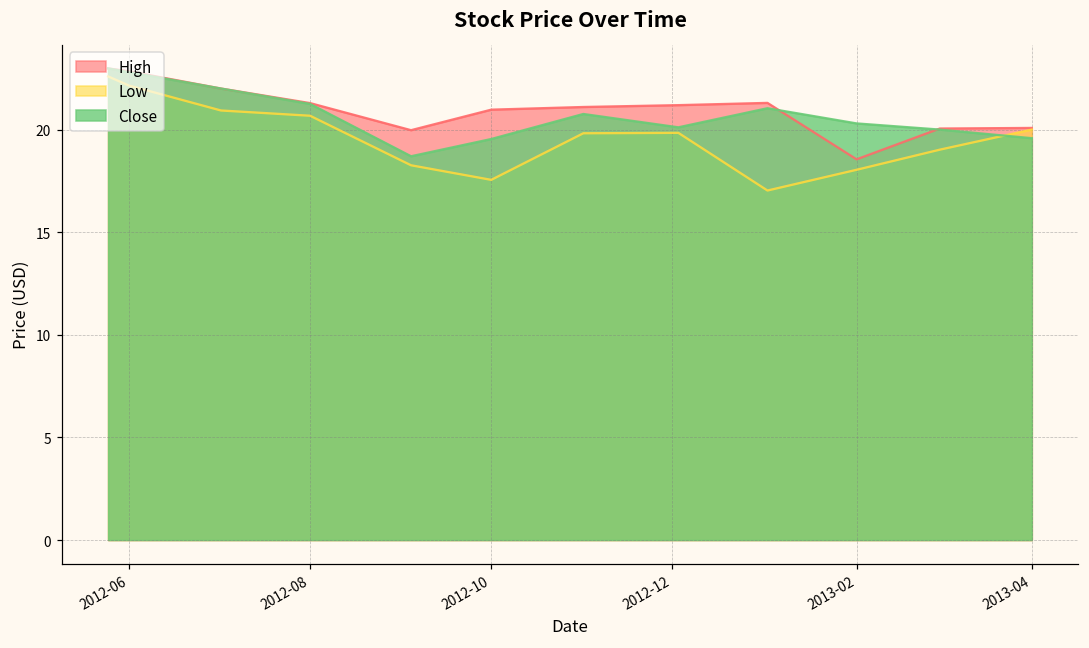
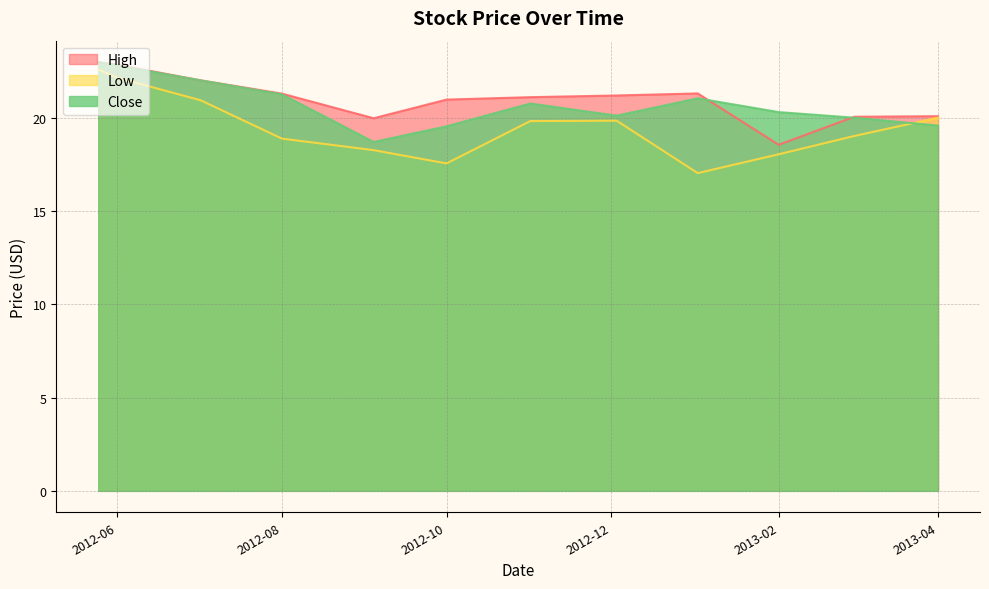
  {
    "High": {
      "2012-10": 21.0,
      "2013-02": 18.6
    },
    "Low": {
-     "2012-08": 20.7,
+     "2012-08": 18.9,
      "2012-10": 17.6,
      "2013-02": 18.0
    },
    "Close": {
      "2012-10": 19.5,
      "2013-02": 20.3,
      "2013-04": 19.6
    }
  }
